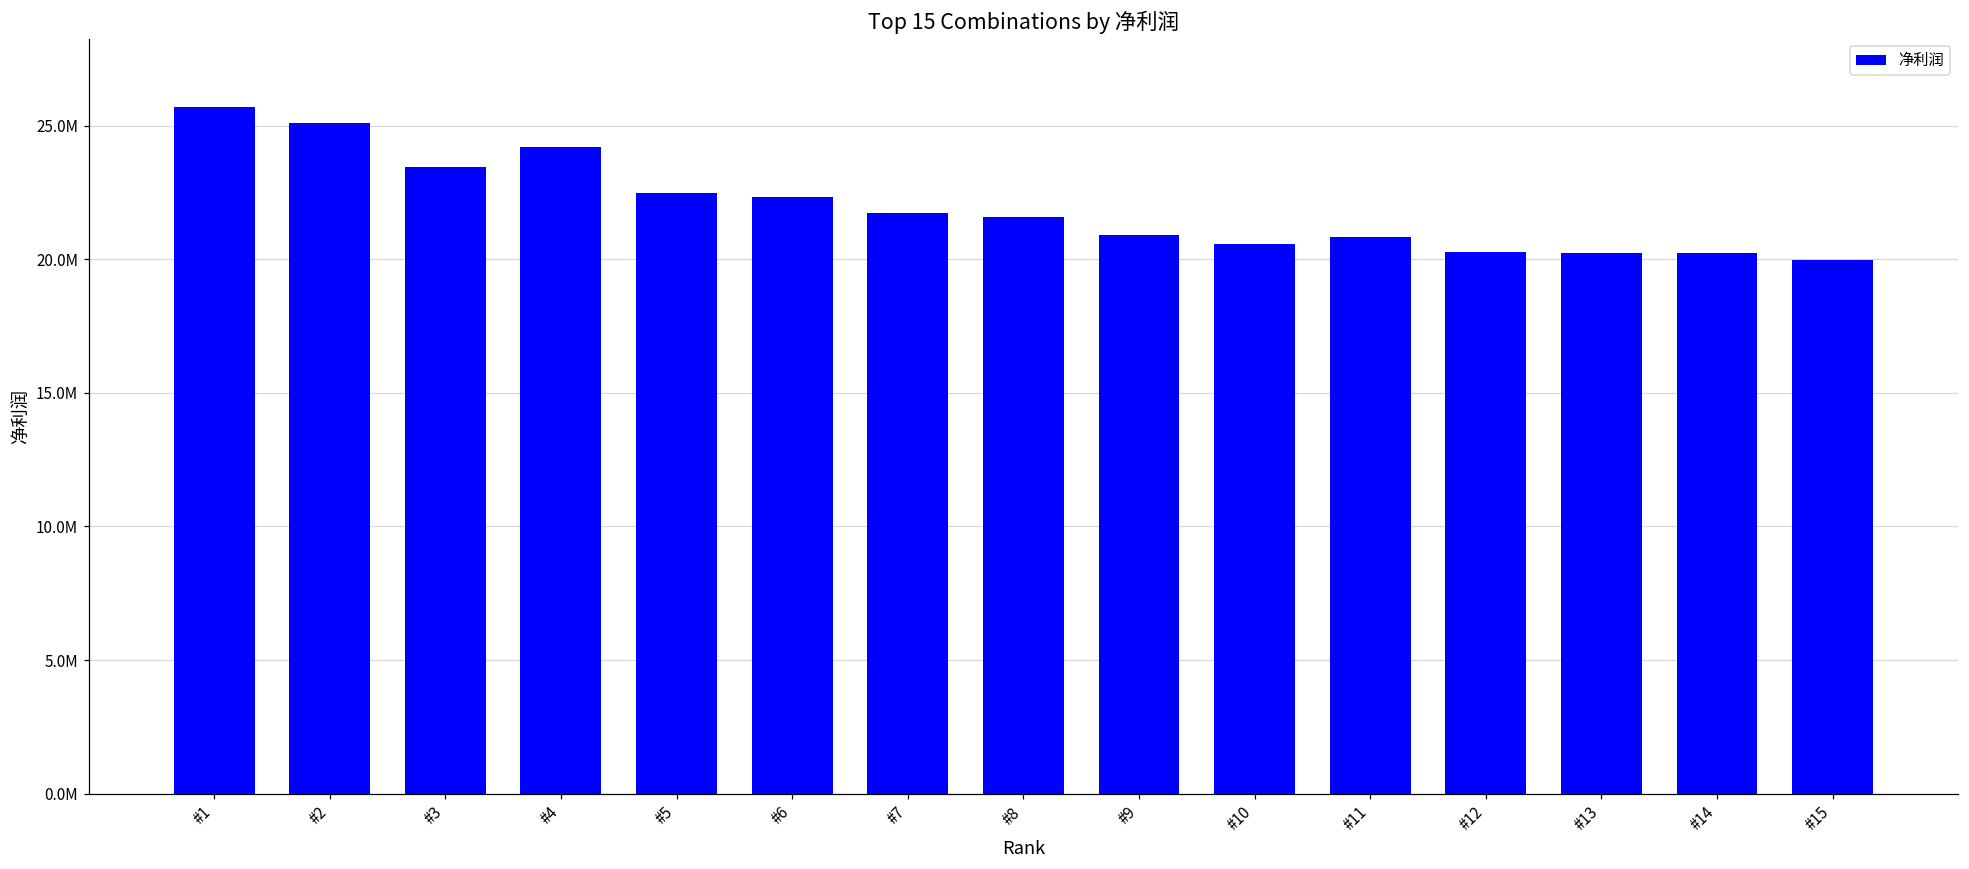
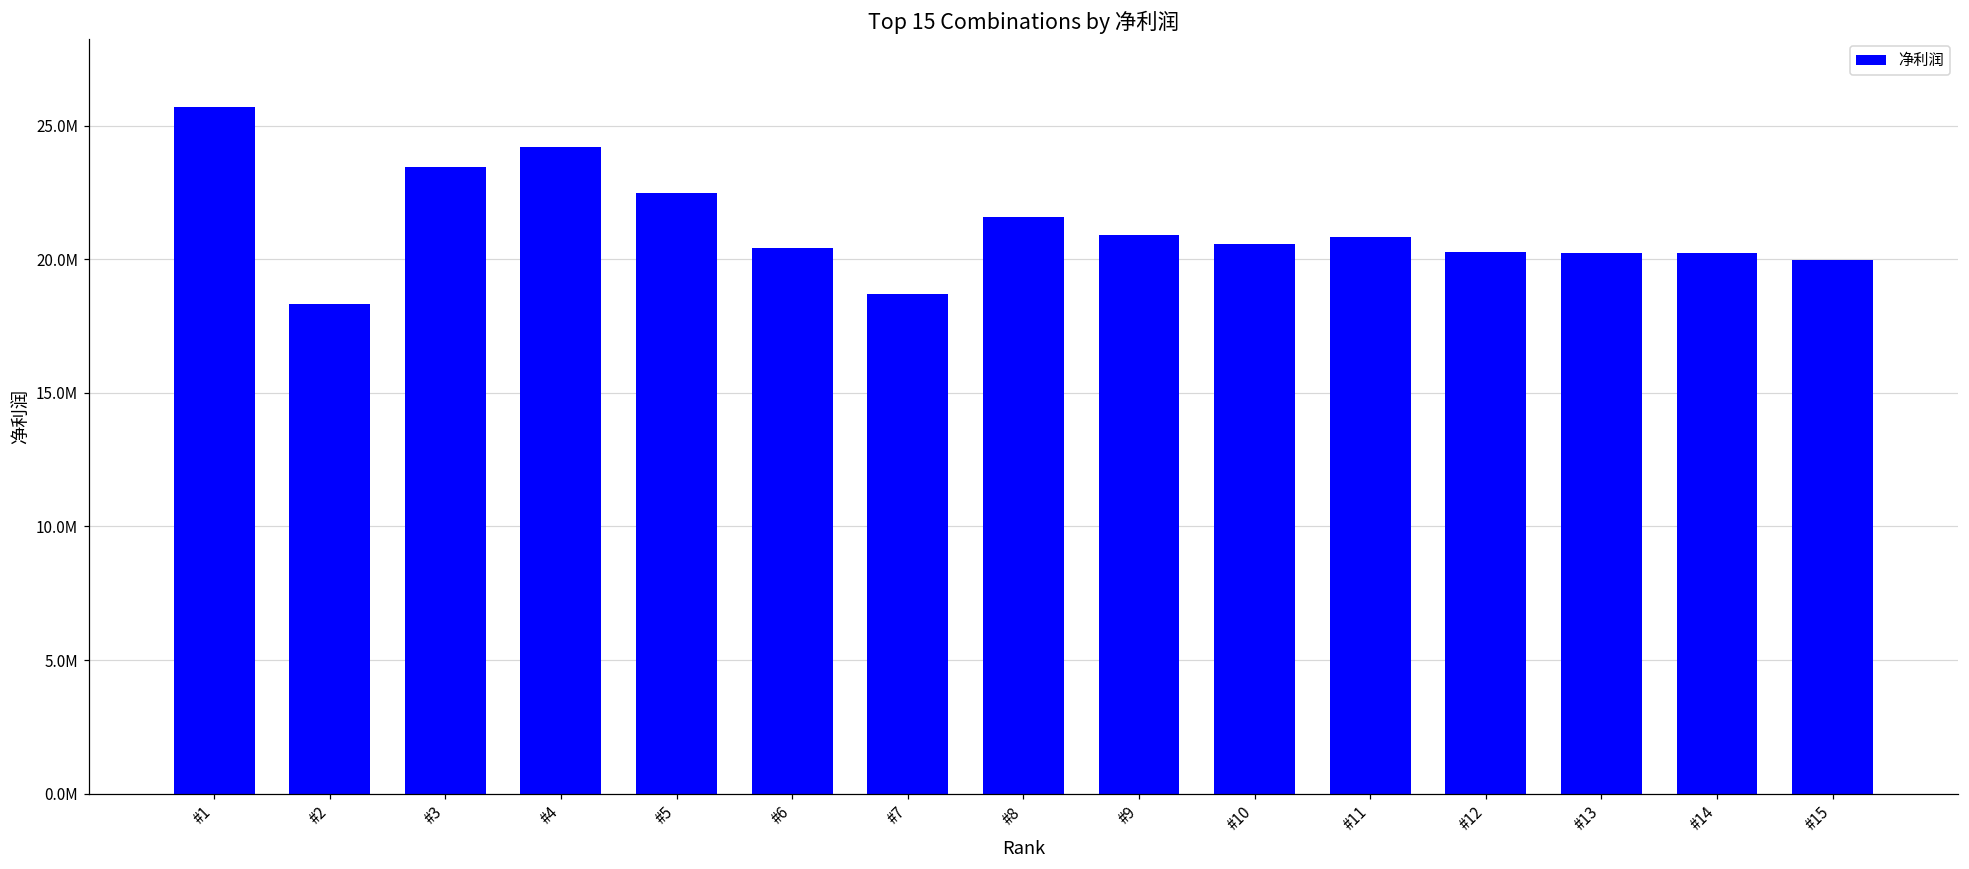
  {
    "#1": 25700000,
-   "#2": 25100000,
+   "#2": 18300000,
    "#3": 23500000,
    "#4": 24200000,
    "#5": 22500000,
-   "#6": 22400000,
-   "#7": 21800000,
+   "#6": 20400000,
+   "#7": 18700000,
    "#8": 21600000,
    "#9": 20900000,
    "#10": 20600000,
    "#11": 20800000,
    "#12": 20300000,
    "#13": 20200000,
    "#14": 20200000,
    "#15": 20000000
  }
